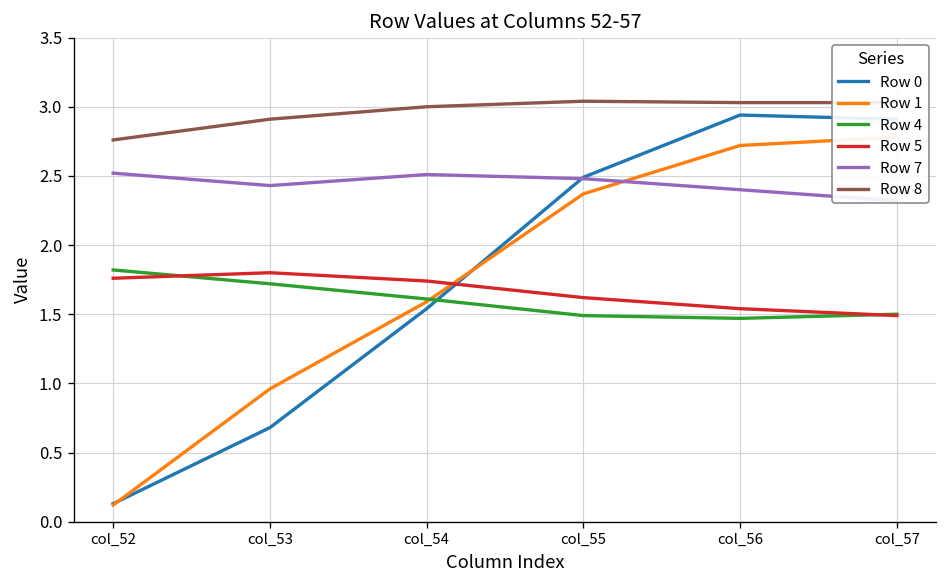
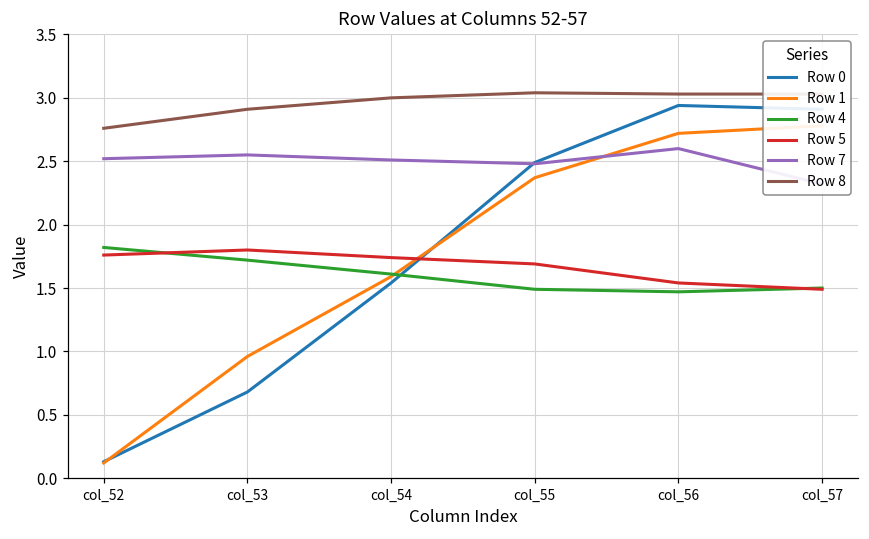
  {
    "Row 0": {
      "col_53": 0.68,
      "col_54": 1.54,
      "col_56": 2.94
    },
    "Row 1": {
      "col_53": 0.96,
      "col_55": 2.37,
      "col_56": 2.72
    },
    "Row 4": {
      "col_52": 1.82,
      "col_53": 1.72,
      "col_55": 1.49,
      "col_56": 1.47
    },
    "Row 5": {
      "col_52": 1.76,
      "col_53": 1.80,
      "col_54": 1.74,
-     "col_55": 1.62,
+     "col_55": 1.69,
      "col_56": 1.54
    },
    "Row 7": {
      "col_52": 2.52,
-     "col_53": 2.43,
+     "col_53": 2.55,
      "col_54": 2.51,
-     "col_56": 2.4
+     "col_56": 2.6
    },
    "Row 8": {
      "col_52": 2.76,
      "col_53": 2.91,
      "col_54": 3.00,
      "col_55": 3.04,
      "col_56": 3.03
    }
  }
